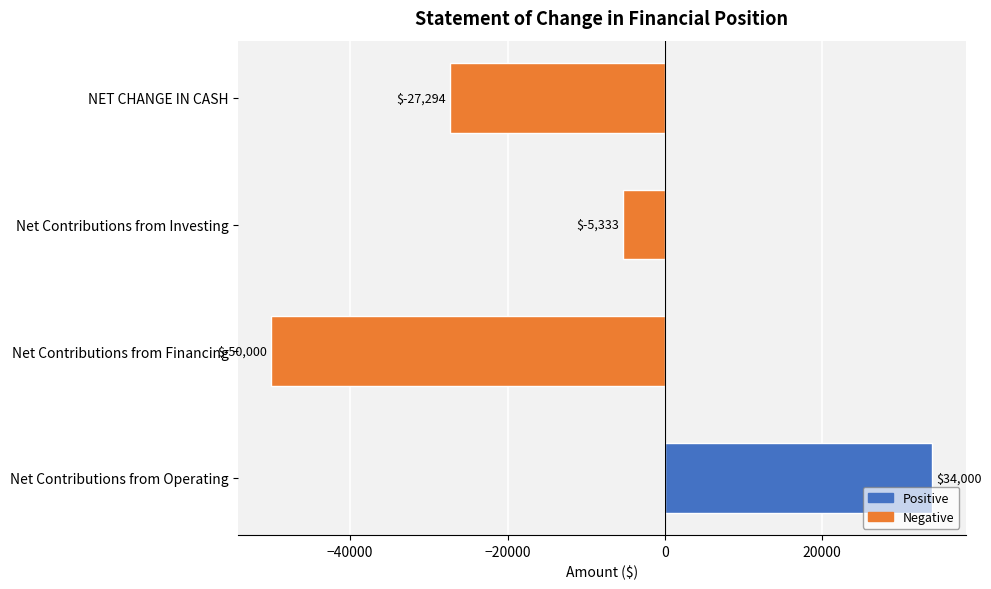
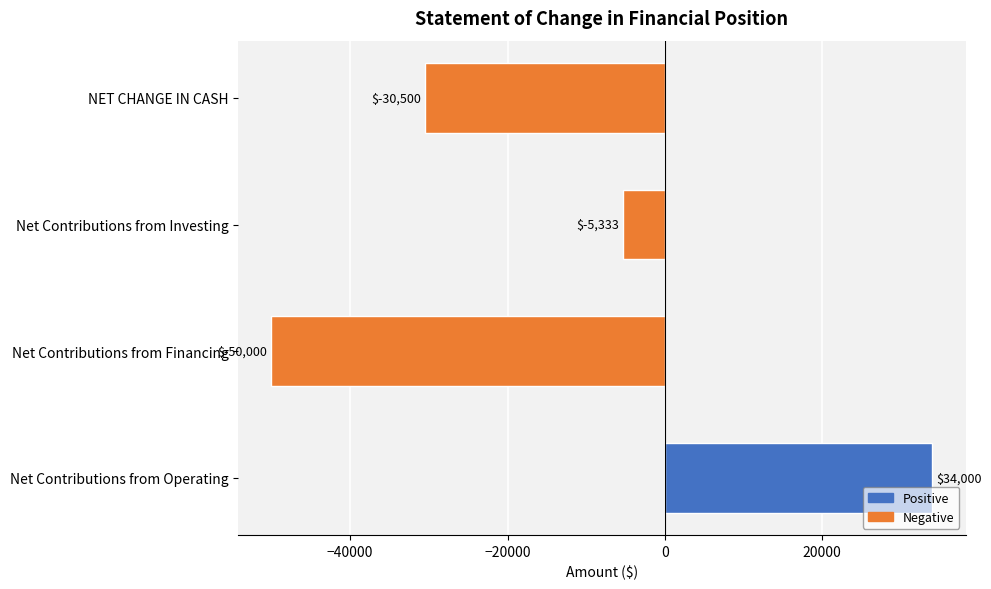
  {
-   "NET CHANGE IN CASH": "$-27,294",
+   "NET CHANGE IN CASH": "$-30,500",
    "Net Contributions from Investing": "$-5,333",
    "Net Contributions from Financing": "$-50,000",
    "Net Contributions from Operating": "$34,000"
  }
